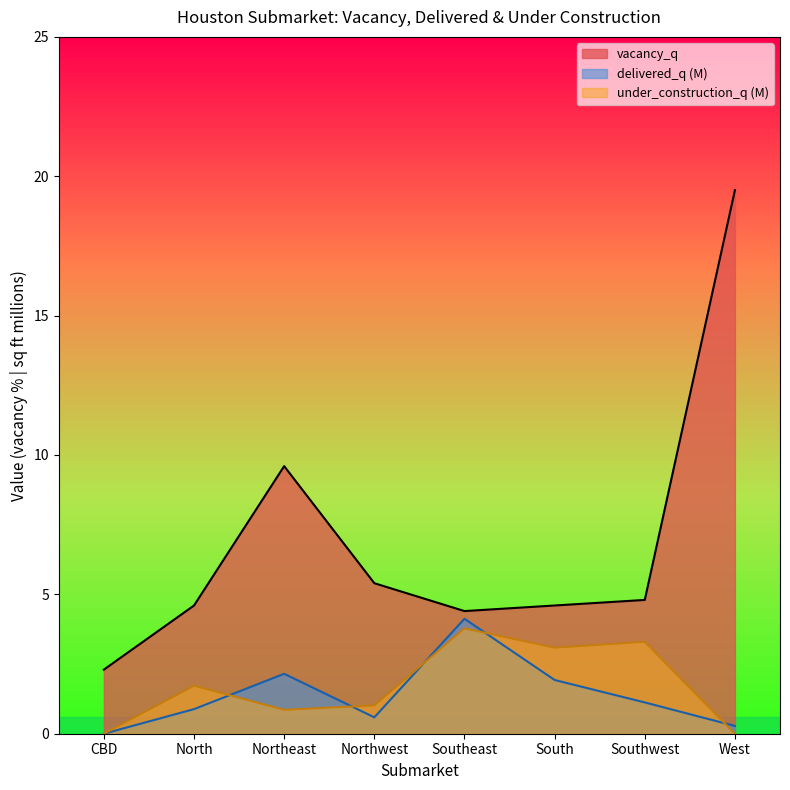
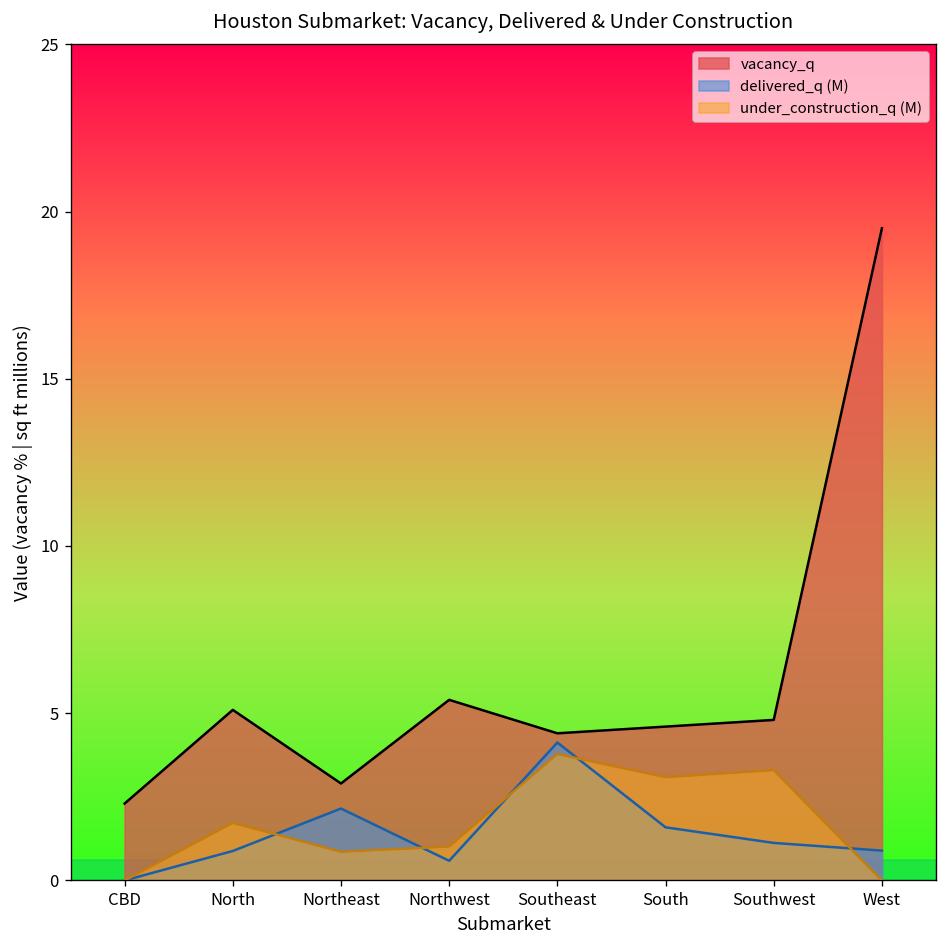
  {
    "vacancy_q": {
      "CBD": 2.3,
-     "North": 4.6,
-     "Northeast": 9.6,
+     "North": 5.1,
+     "Northeast": 2.9,
      "Northwest": 5.4,
      "Southeast": 4.4,
      "South": 4.6,
      "Southwest": 4.8,
      "West": 19.5
    },
    "delivered_q (M)": {
      "North": 0.9,
      "Northeast": 2.2,
      "Northwest": 0.6,
      "Southeast": 4.1,
-     "South": 1.9,
+     "South": 1.6,
      "Southwest": 1.1,
-     "West": 0.3
+     "West": 0.9
    },
    "under_construction_q (M)": {
      "North": 1.7,
      "Northeast": 0.9,
      "Northwest": 1.0,
      "Southeast": 3.8,
      "South": 3.1,
      "Southwest": 3.3,
      "West": 0.0
    }
  }
